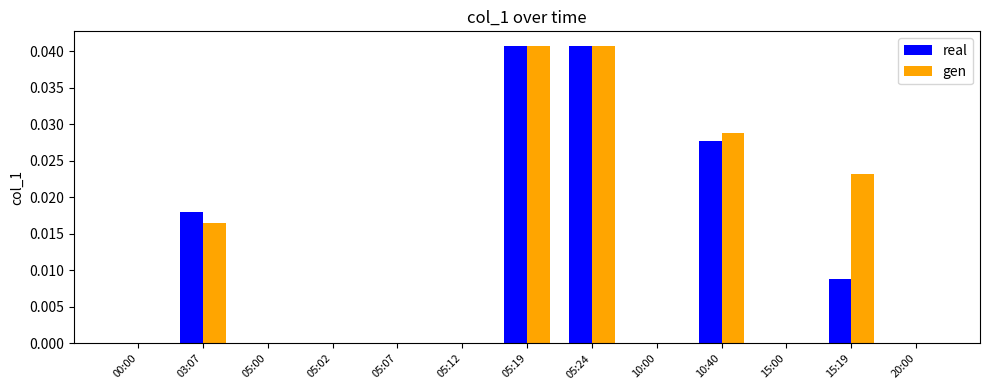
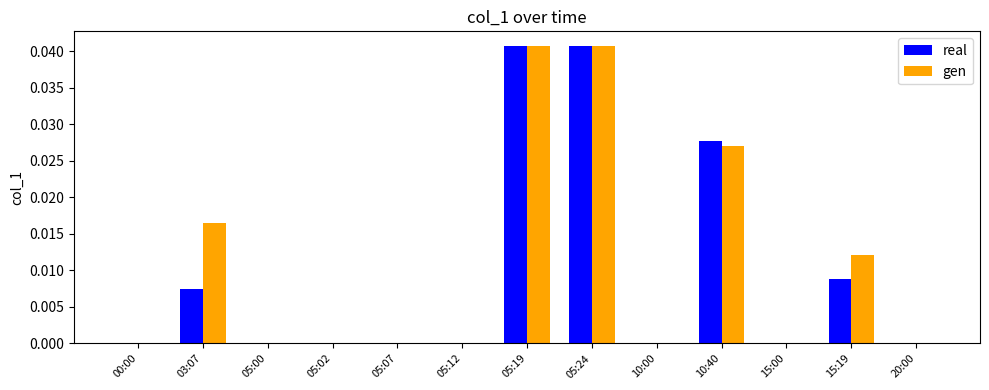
  {
    "real": {
      "00:00": 0.000,
-     "03:07": 0.018,
+     "03:07": 0.007,
      "05:00": 0.000,
      "05:02": 0.000,
      "05:07": 0.000,
      "05:12": 0.000,
      "05:19": 0.041,
      "05:24": 0.041,
      "10:00": 0.000,
      "10:40": 0.028,
      "15:00": 0.000,
      "15:19": 0.009,
      "20:00": 0.000
    },
    "gen": {
      "00:00": 0.000,
      "03:07": 0.017,
      "05:00": 0.000,
      "05:02": 0.000,
      "05:07": 0.000,
      "05:12": 0.000,
      "05:19": 0.041,
      "05:24": 0.041,
      "10:00": 0.000,
-     "10:40": 0.029,
+     "10:40": 0.027,
      "15:00": 0.000,
-     "15:19": 0.023,
+     "15:19": 0.012,
      "20:00": 0.000
    }
  }
